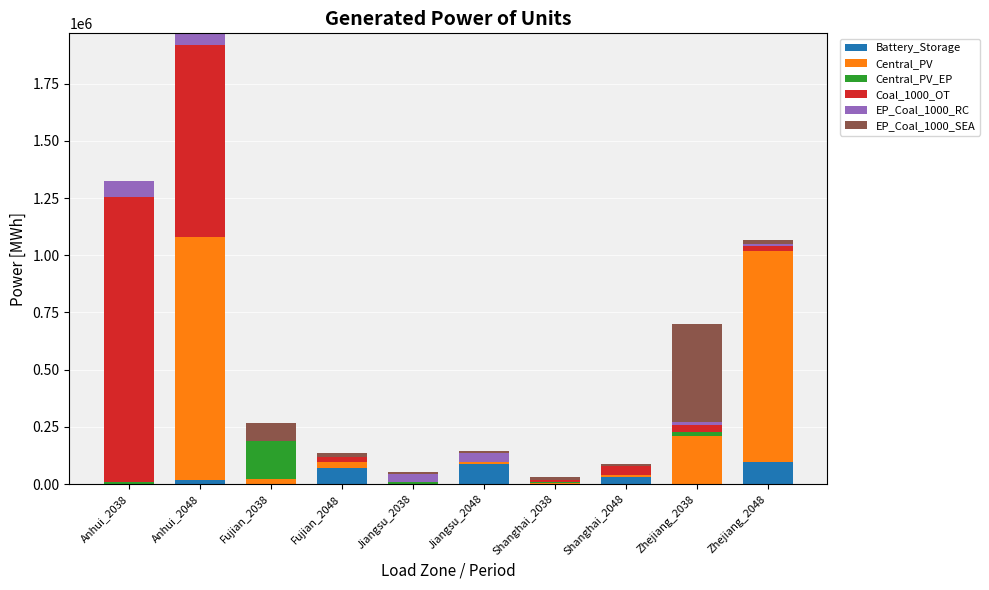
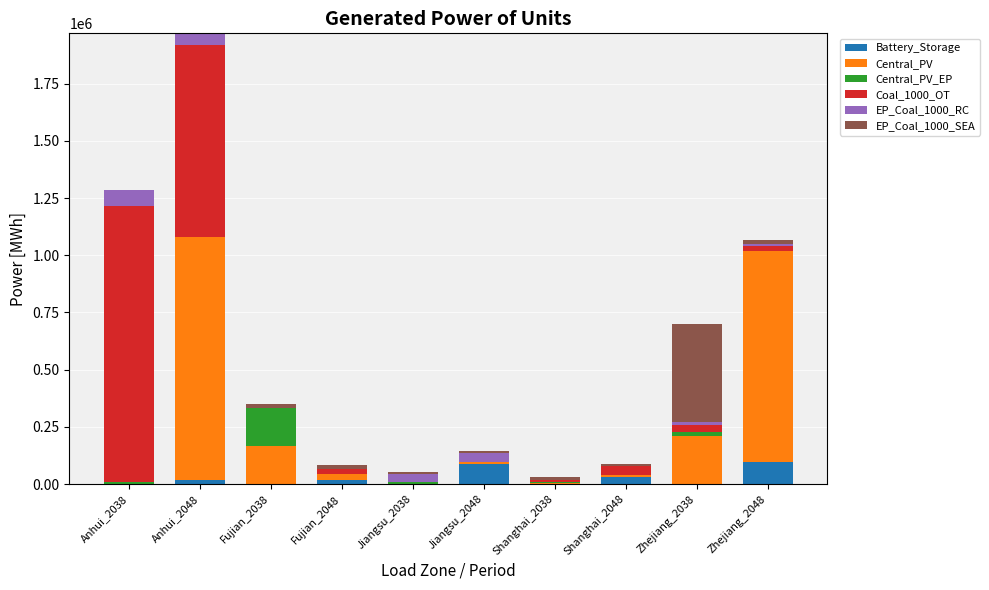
  {
    "Battery_Storage": {
      "Anhui_2038": 0,
      "Anhui_2048": 20000,
      "Fujian_2038": 0,
-     "Fujian_2048": 70000,
+     "Fujian_2048": 20000,
      "Jiangsu_2038": 0,
      "Jiangsu_2048": 90000,
      "Shanghai_2038": 0,
      "Shanghai_2048": 30000,
      "Zhejiang_2038": 0,
      "Zhejiang_2048": 100000
    },
    "Central_PV": {
      "Anhui_2038": 0,
      "Anhui_2048": 1060000,
-     "Fujian_2038": 20000,
+     "Fujian_2038": 170000,
      "Fujian_2048": 30000,
      "Jiangsu_2038": 0,
      "Jiangsu_2048": 10000,
      "Zhejiang_2038": 210000,
      "Zhejiang_2048": 920000
    },
    "Central_PV_EP": {
      "Anhui_2048": 0,
      "Fujian_2038": 170000,
      "Fujian_2048": 0,
      "Jiangsu_2048": 0,
      "Shanghai_2048": 0,
      "Zhejiang_2038": 10000,
      "Zhejiang_2048": 0
    },
    "Coal_1000_OT": {
-     "Anhui_2038": 1250000,
+     "Anhui_2038": 1210000,
      "Anhui_2048": 840000,
      "Fujian_2038": 0,
      "Fujian_2048": 20000,
      "Jiangsu_2038": 0,
      "Jiangsu_2048": 0,
      "Shanghai_2048": 40000,
      "Zhejiang_2038": 30000,
      "Zhejiang_2048": 20000
    },
    "EP_Coal_1000_RC": {
      "Anhui_2038": 70000,
      "Anhui_2048": 50000,
      "Fujian_2038": 0,
      "Fujian_2048": 0,
      "Jiangsu_2038": 30000,
      "Jiangsu_2048": 40000,
      "Shanghai_2038": 0,
      "Shanghai_2048": 0,
      "Zhejiang_2038": 10000
    },
    "EP_Coal_1000_SEA": {
      "Anhui_2038": 0,
      "Anhui_2048": 0,
-     "Fujian_2038": 80000,
+     "Fujian_2038": 20000,
      "Fujian_2048": 20000,
      "Shanghai_2038": 10000,
      "Zhejiang_2038": 430000,
      "Zhejiang_2048": 20000
    }
  }
